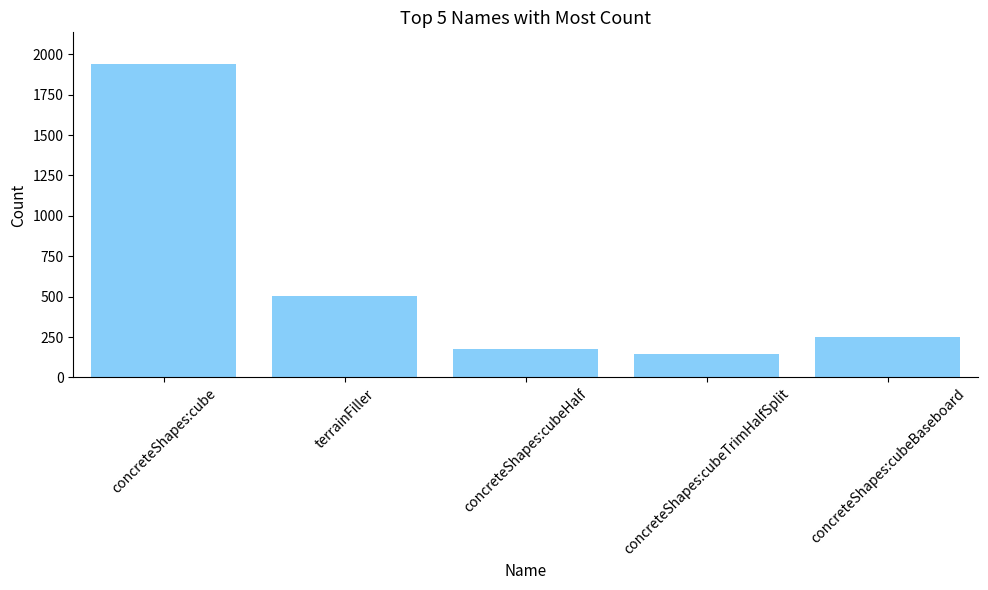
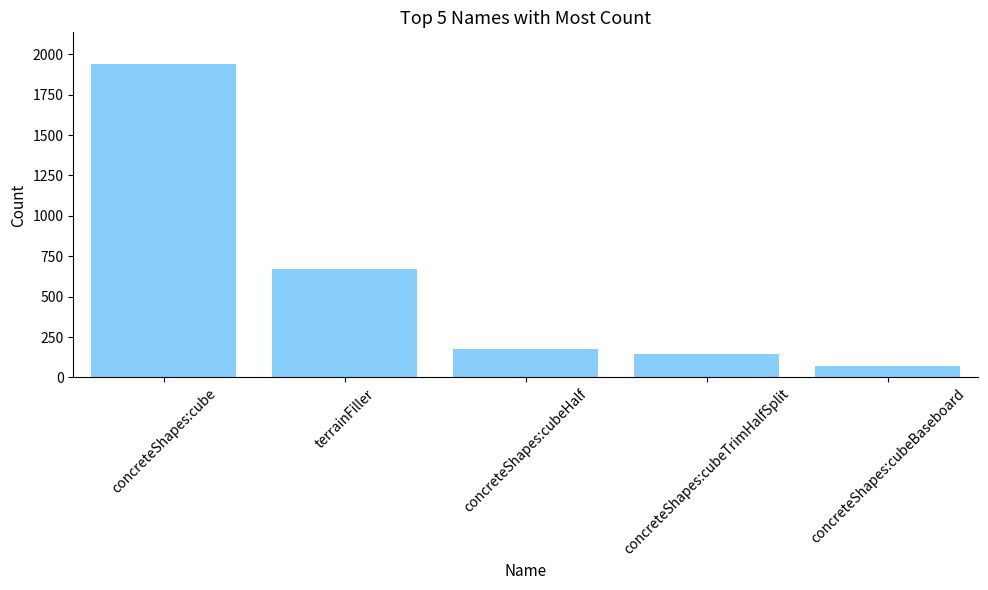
  {
    "concreteShapes:cube": 1940,
-   "terrainFiller": 500,
+   "terrainFiller": 670,
    "concreteShapes:cubeHalf": 180,
    "concreteShapes:cubeTrimHalfSplit": 150,
-   "concreteShapes:cubeBaseboard": 250
+   "concreteShapes:cubeBaseboard": 70
  }
